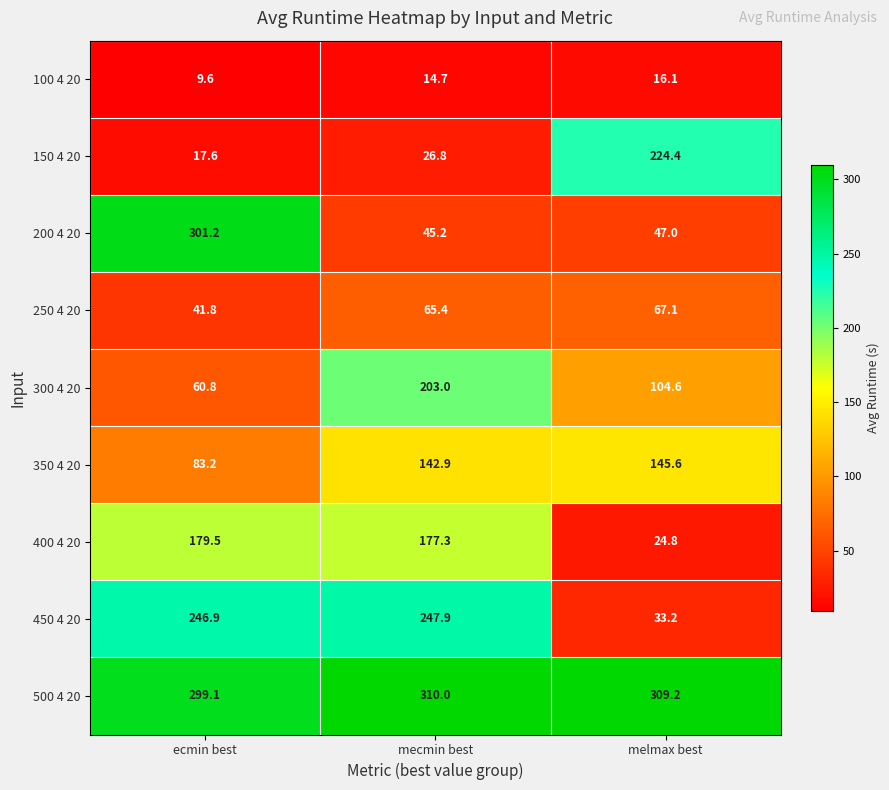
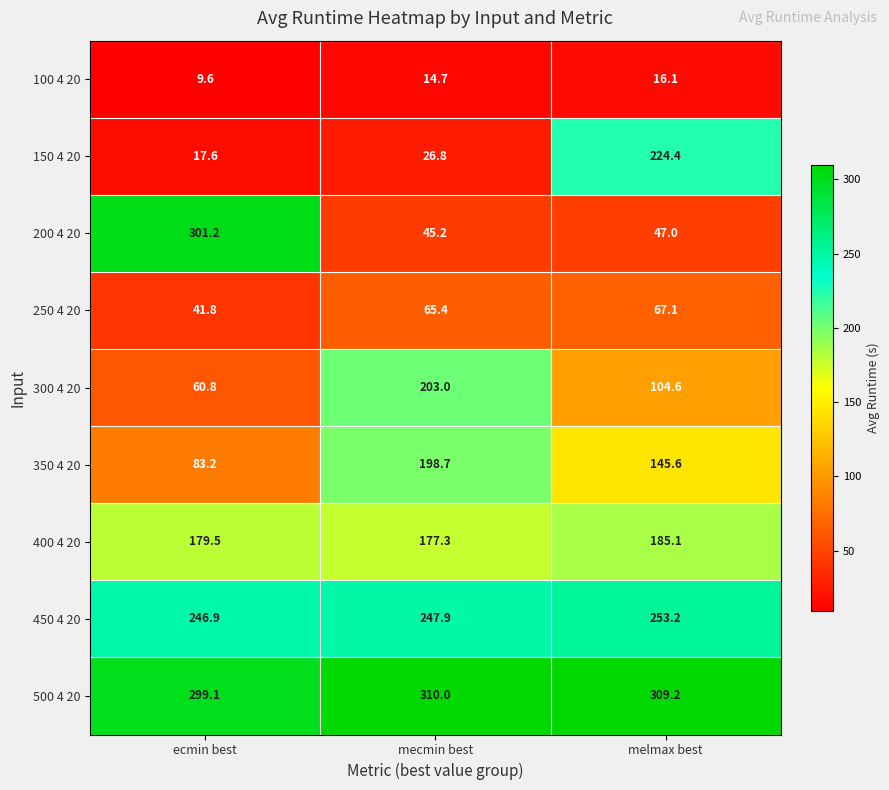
  {
    "100 4 20": {
      "ecmin best": 9.6,
      "mecmin best": 14.7,
      "melmax best": 16.1
    },
    "150 4 20": {
      "ecmin best": 17.6,
      "mecmin best": 26.8,
      "melmax best": 224.4
    },
    "200 4 20": {
      "ecmin best": 301.2,
      "mecmin best": 45.2,
      "melmax best": 47.0
    },
    "250 4 20": {
      "ecmin best": 41.8,
      "mecmin best": 65.4,
      "melmax best": 67.1
    },
    "300 4 20": {
      "ecmin best": 60.8,
      "mecmin best": 203.0,
      "melmax best": 104.6
    },
    "350 4 20": {
      "ecmin best": 83.2,
-     "mecmin best": 142.9,
+     "mecmin best": 198.7,
      "melmax best": 145.6
    },
    "400 4 20": {
      "ecmin best": 179.5,
      "mecmin best": 177.3,
-     "melmax best": 24.8
+     "melmax best": 185.1
    },
    "450 4 20": {
      "ecmin best": 246.9,
      "mecmin best": 247.9,
-     "melmax best": 33.2
+     "melmax best": 253.2
    },
    "500 4 20": {
      "ecmin best": 299.1,
      "mecmin best": 310.0,
      "melmax best": 309.2
    }
  }
